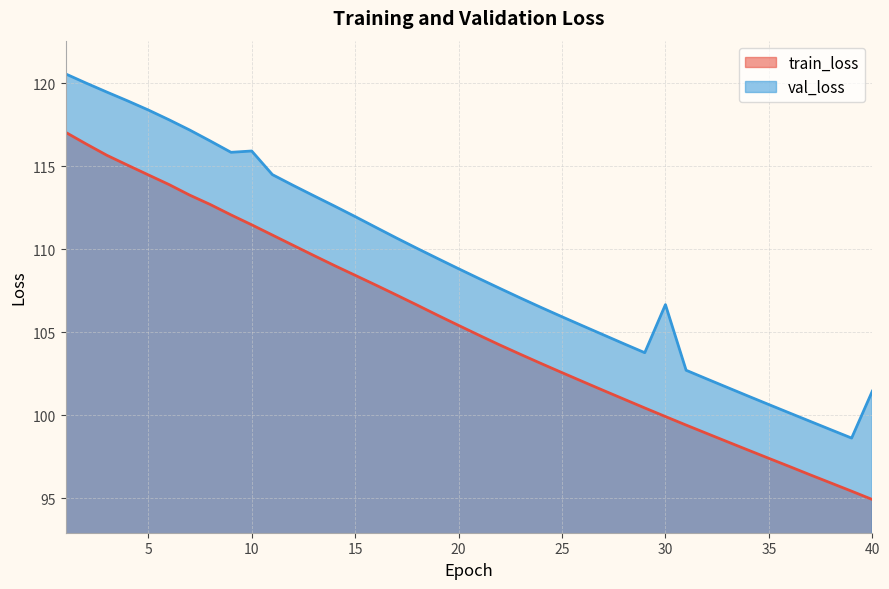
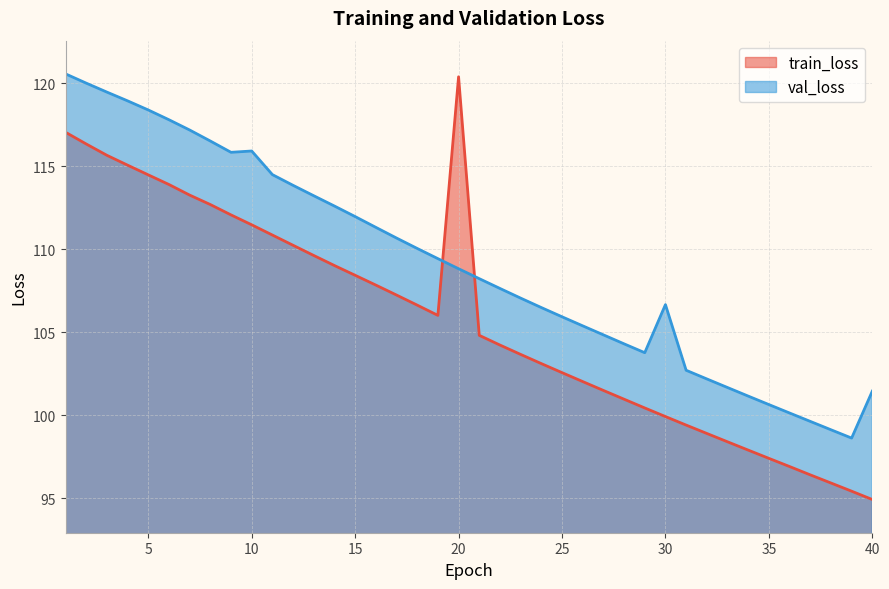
  {
    "train_loss": {
      "5": 114.5,
      "10": 111.5,
      "15": 108.4,
-     "20": 105.4,
+     "20": 120.4,
      "25": 102.6,
      "30": 99.9,
      "35": 97.4,
      "40": 94.9
    },
    "val_loss": {
      "5": 118.4,
      "10": 115.9,
      "15": 112.0,
      "20": 108.8,
      "25": 105.9,
      "30": 106.7,
      "35": 100.7,
      "40": 101.5
    }
  }
